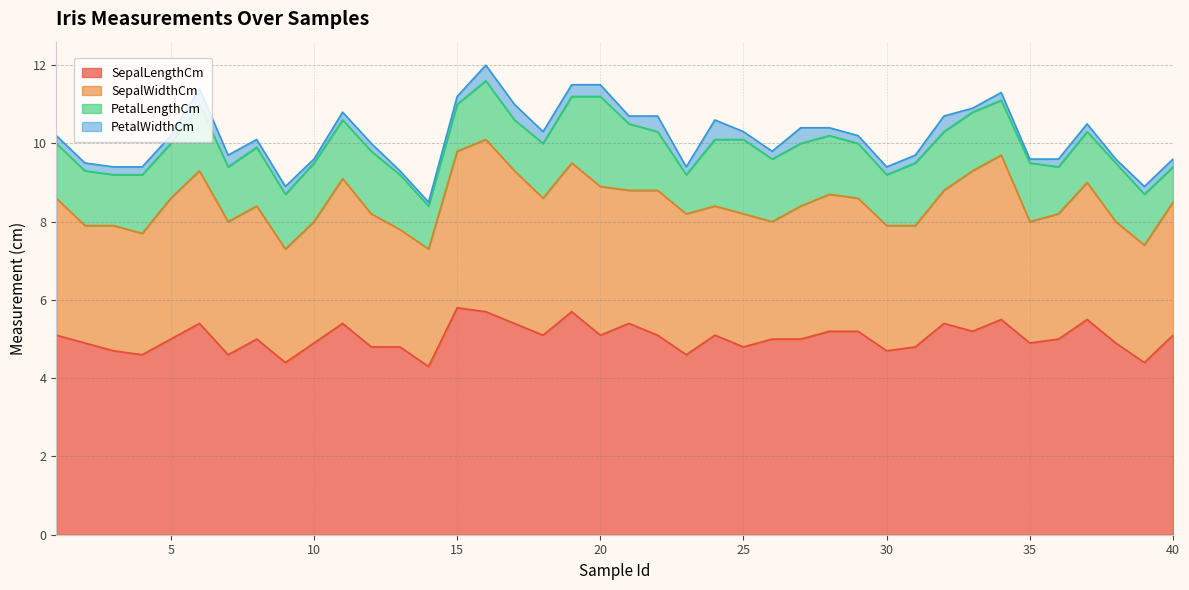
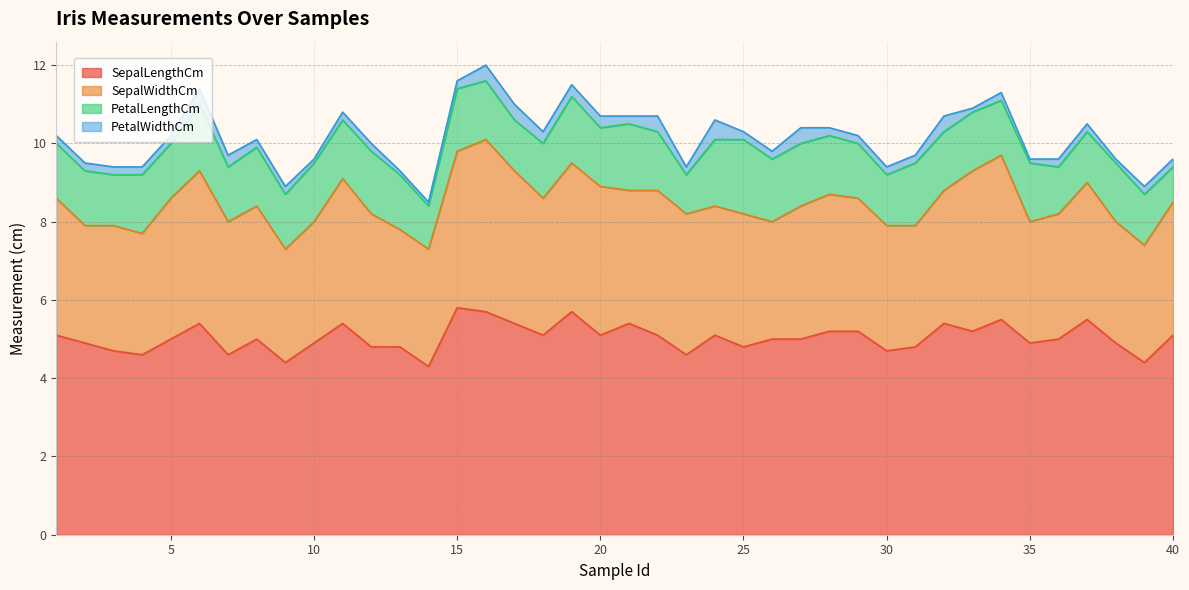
  {
    "PetalLengthCm": {
      "5": 1.4,
      "10": 1.5,
-     "15": 1.2,
-     "20": 2.3,
+     "15": 1.6,
+     "20": 1.5,
      "25": 1.9,
      "30": 1.3,
      "35": 1.5,
      "40": 0.9
    },
    "PetalWidthCm": {
      "10": 0.1,
      "15": 0.2,
      "20": 0.3,
      "25": 0.2,
      "30": 0.2,
      "35": 0.1,
      "40": 0.2
    }
  }
